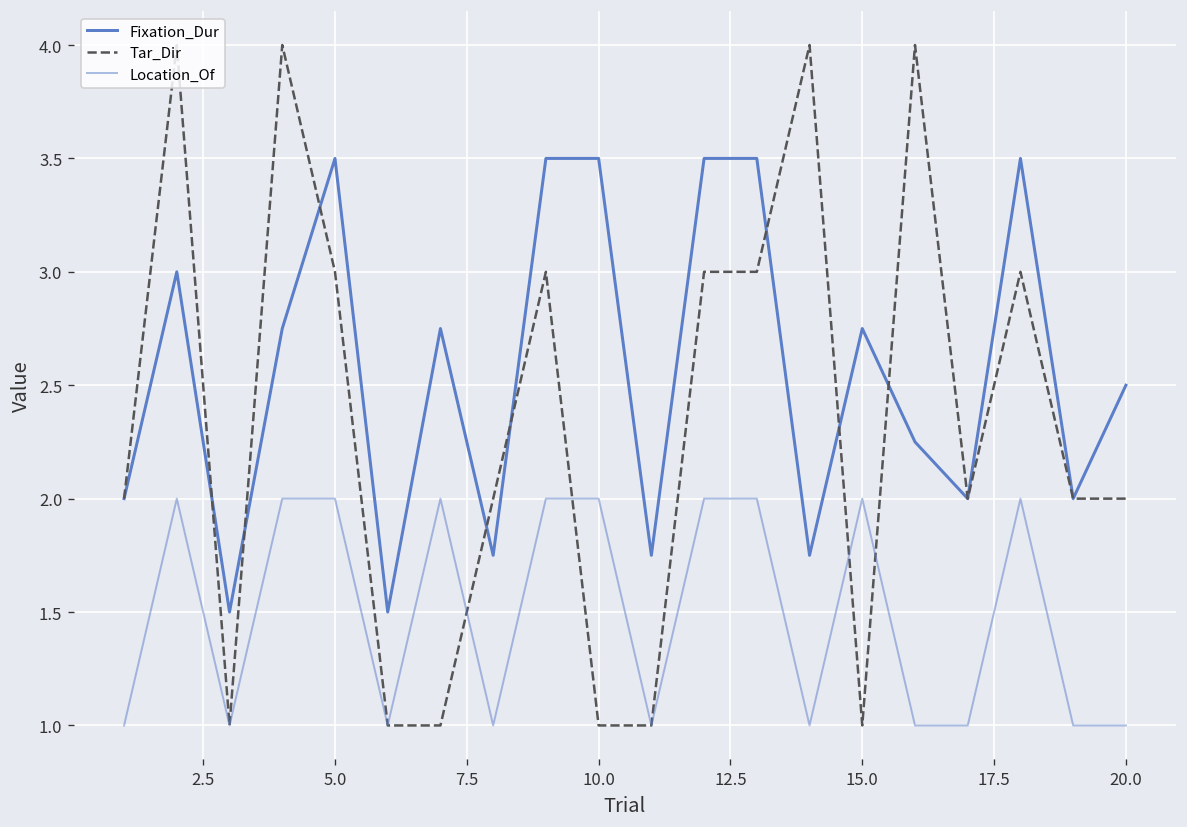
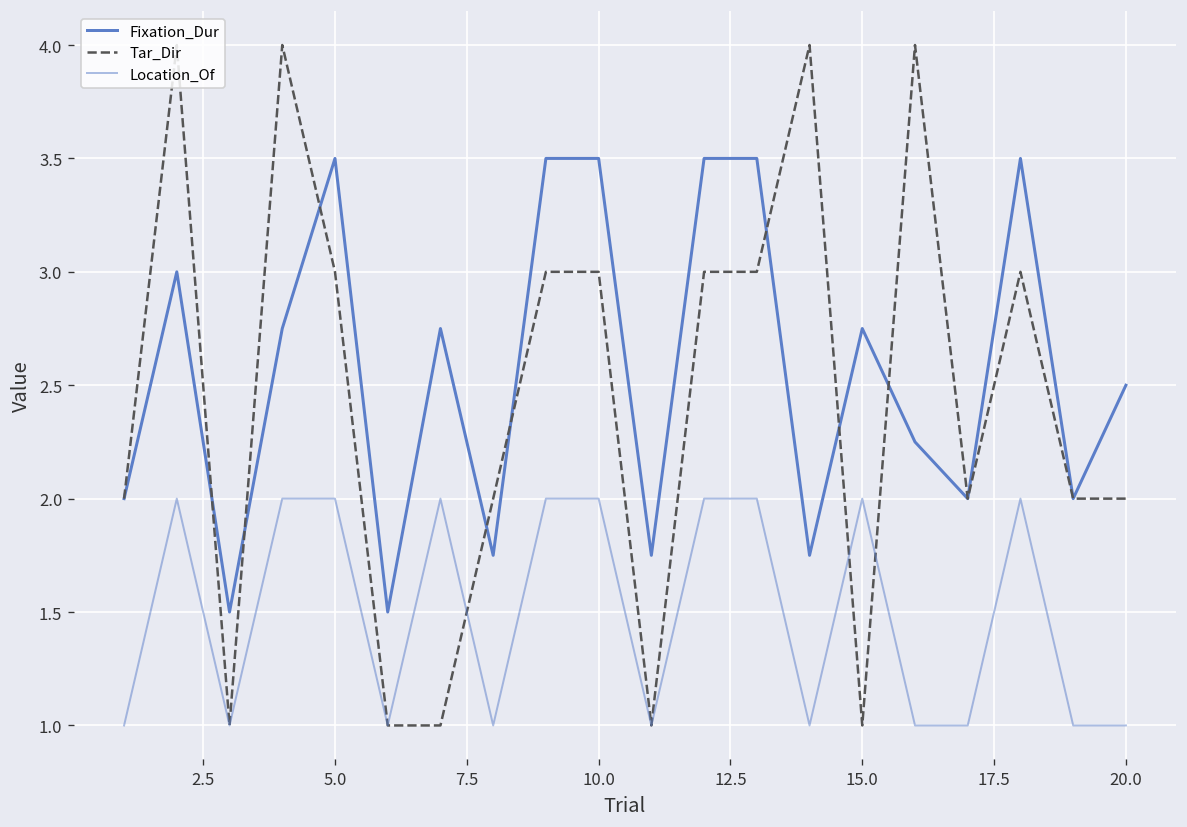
  {
    "Tar_Dir": {
      "5.0": 3,
-     "10.0": 1,
+     "10.0": 3,
      "15.0": 1,
      "20.0": 2
    }
  }
